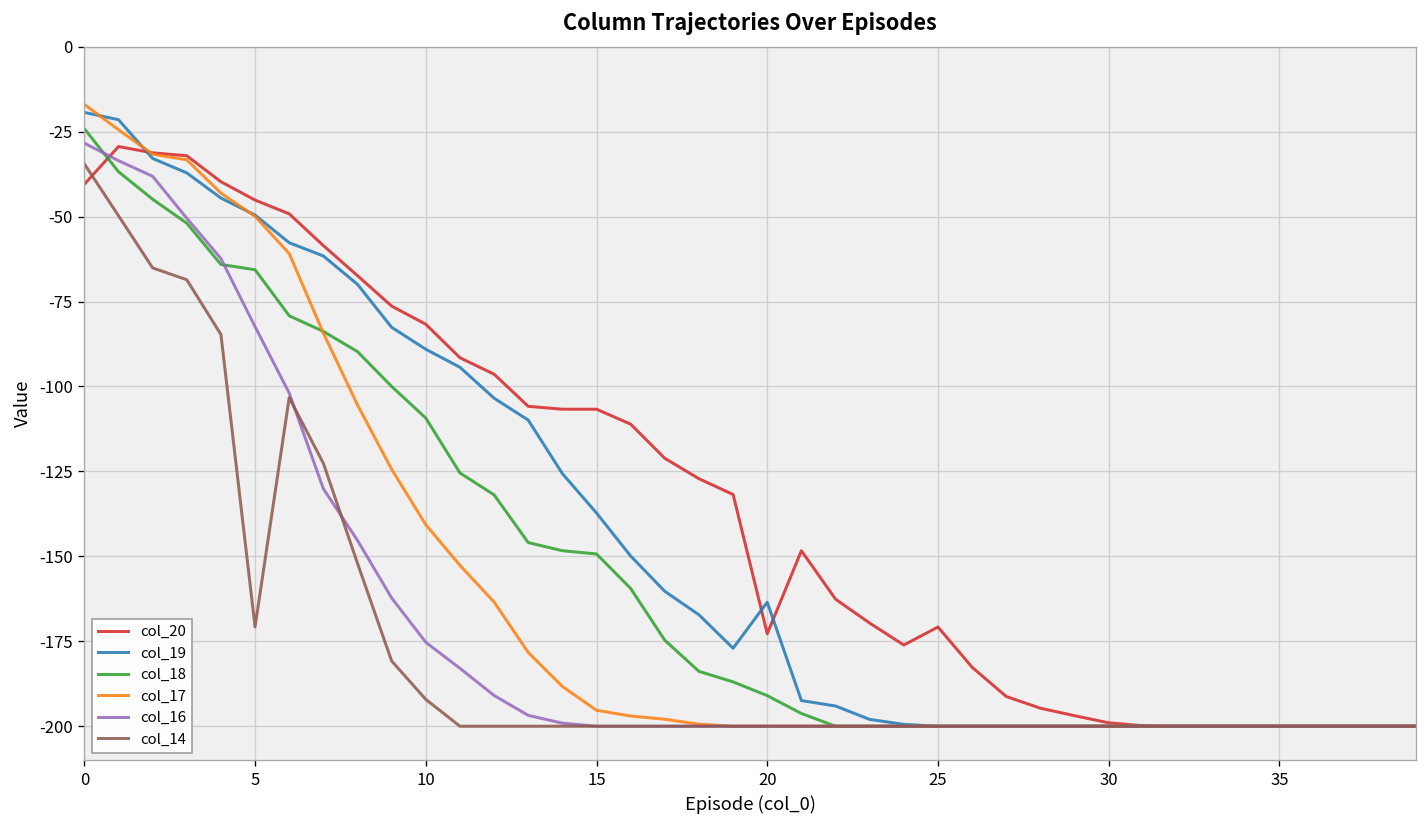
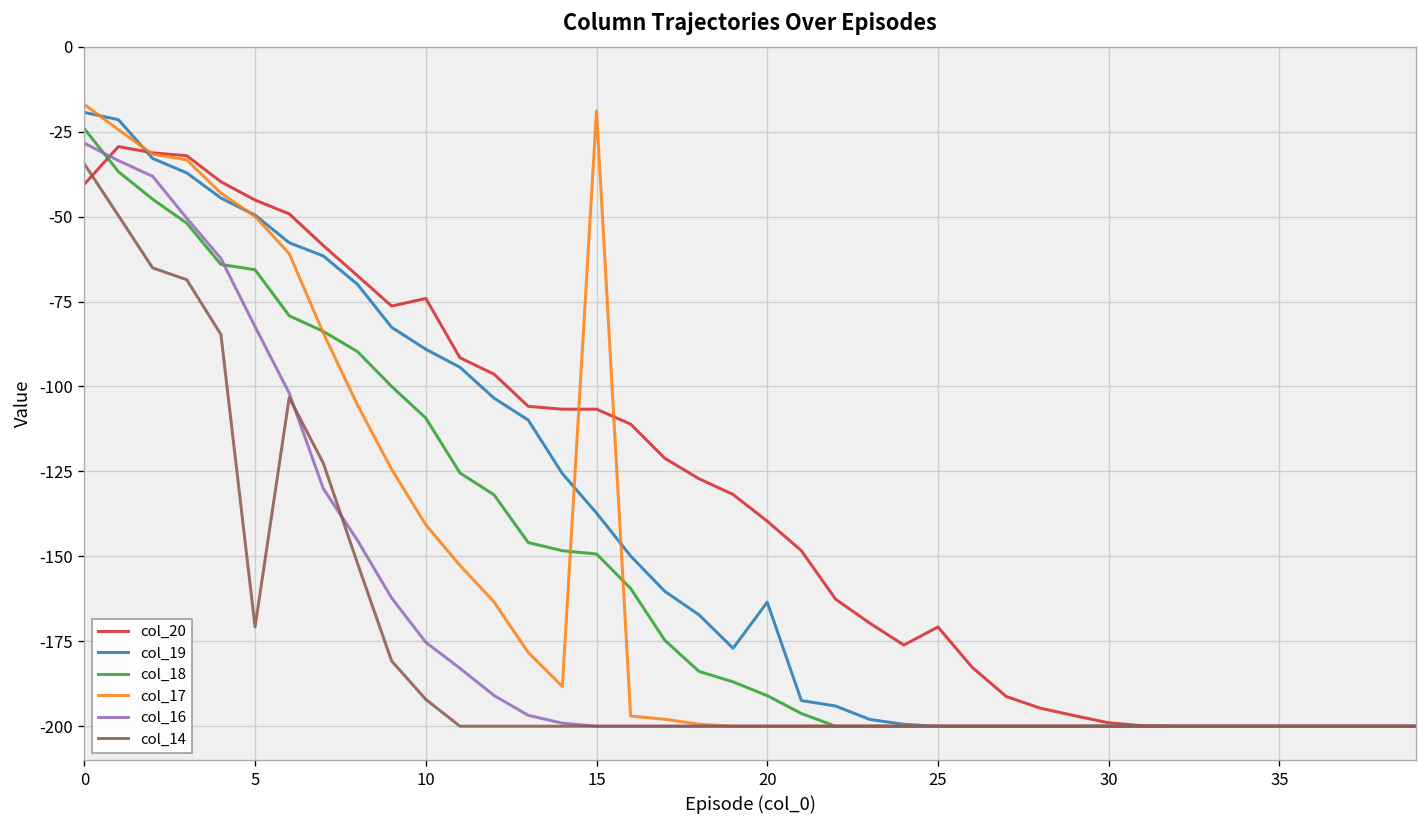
  {
    "col_20": {
      "0": -41,
      "5": -45,
-     "10": -82,
+     "10": -74,
      "15": -107,
-     "20": -173,
+     "20": -140,
      "25": -171,
      "30": -199
    },
    "col_19": {
      "0": -19,
      "10": -89,
      "15": -137,
      "20": -164
    },
    "col_18": {
      "0": -24,
      "5": -66,
      "10": -109,
      "15": -149,
      "20": -191
    },
    "col_17": {
      "0": -17,
      "10": -141,
-     "15": -195
+     "15": -19
    },
    "col_16": {
      "0": -28,
      "5": -82,
      "10": -175
    },
    "col_14": {
      "0": -35,
      "5": -171,
      "10": -192
    }
  }
